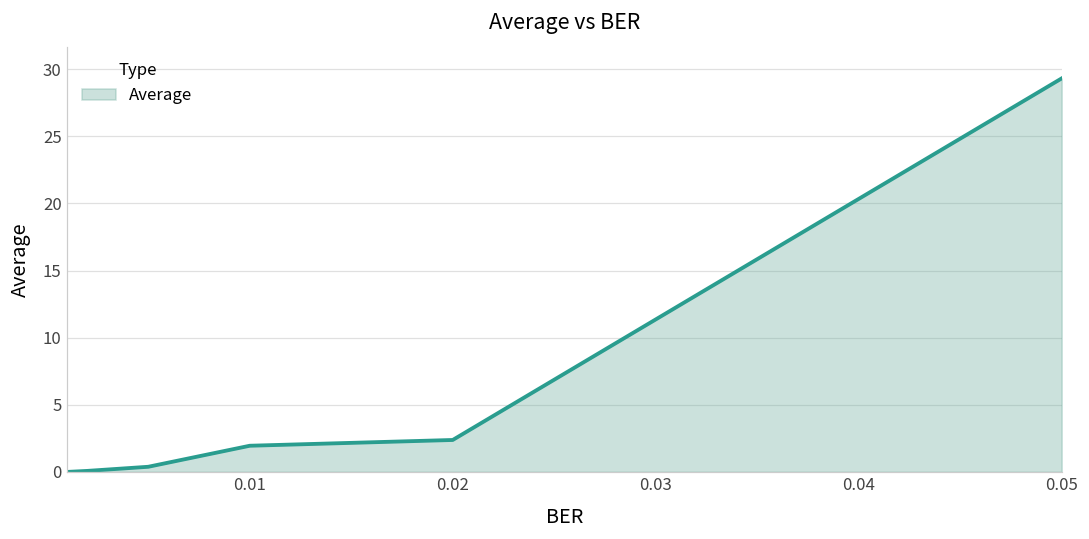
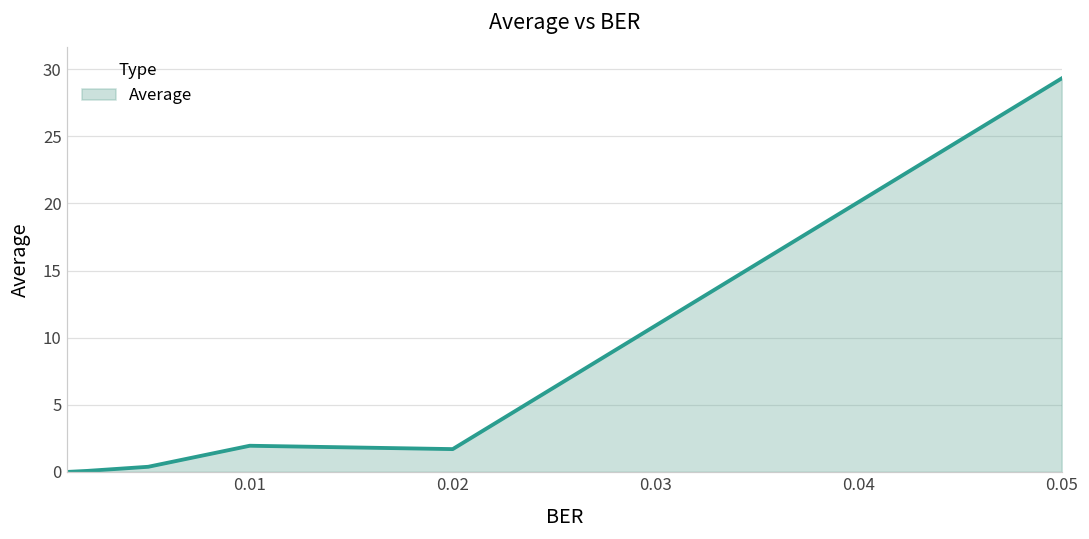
  {
    "0.01": 2.0,
-   "0.02": 2.4,
+   "0.02": 1.7,
    "0.05": 29.3
  }
